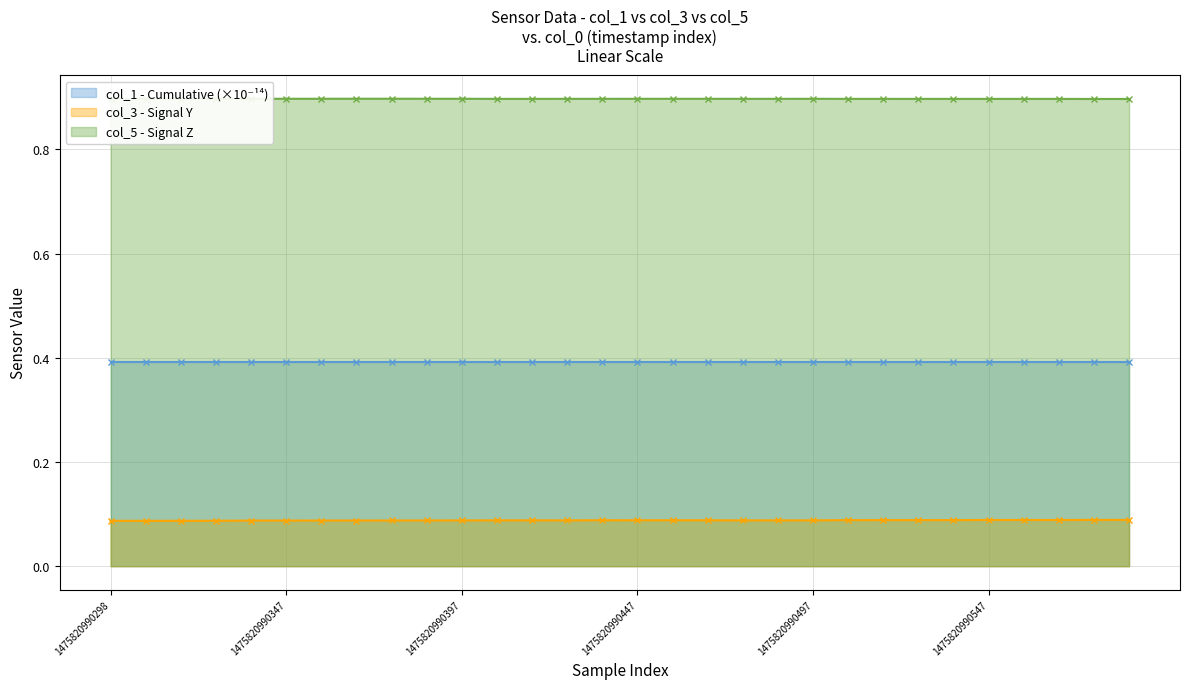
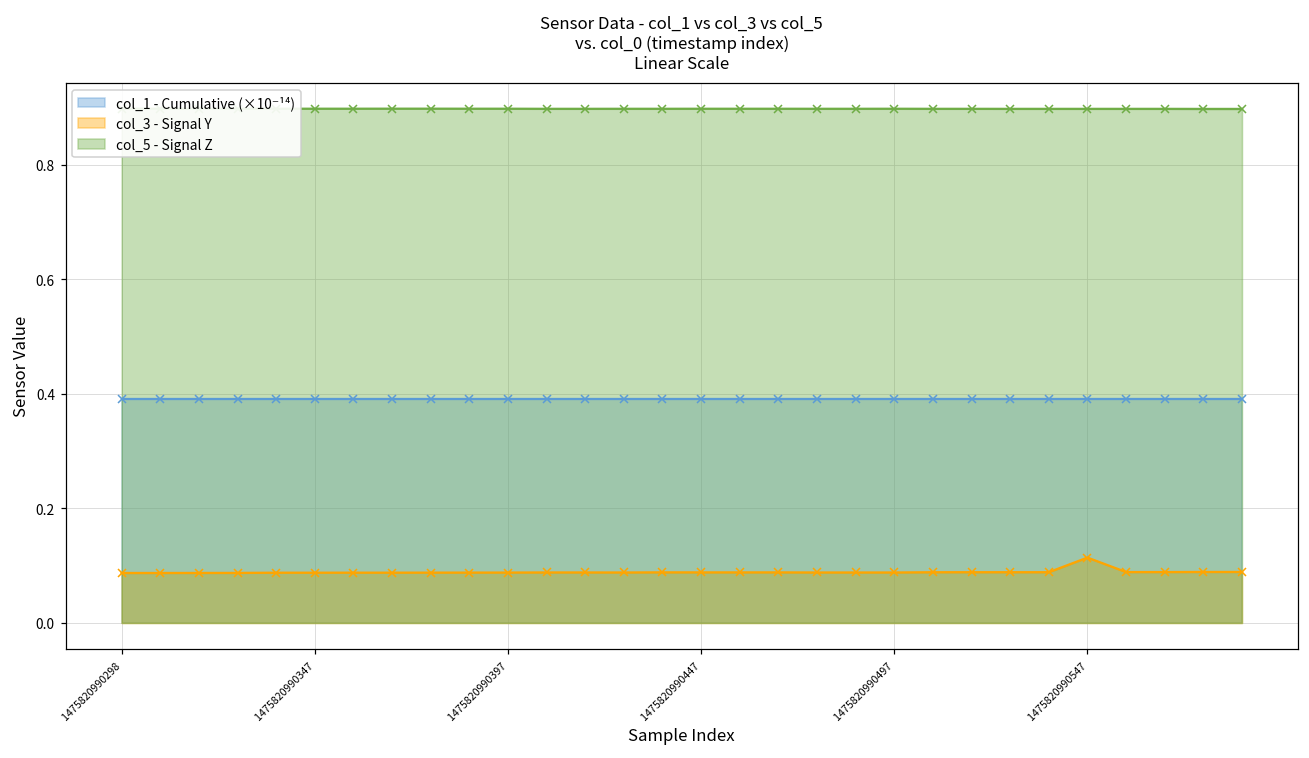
  {
    "col_1 - Cumulative (×10⁻¹⁴)": {
      "1475820990298": 0.39,
      "1475820990347": 0.39,
      "1475820990397": 0.39,
      "1475820990447": 0.39,
      "1475820990497": 0.39,
      "1475820990547": 0.39
    },
    "col_3 - Signal Y": {
      "1475820990298": 0.09,
      "1475820990347": 0.09,
      "1475820990397": 0.09,
      "1475820990447": 0.09,
      "1475820990497": 0.09,
-     "1475820990547": 0.09
+     "1475820990547": 0.11
    },
    "col_5 - Signal Z": {
      "1475820990347": 0.90,
      "1475820990397": 0.90,
      "1475820990447": 0.90,
      "1475820990497": 0.90,
      "1475820990547": 0.90
    }
  }
